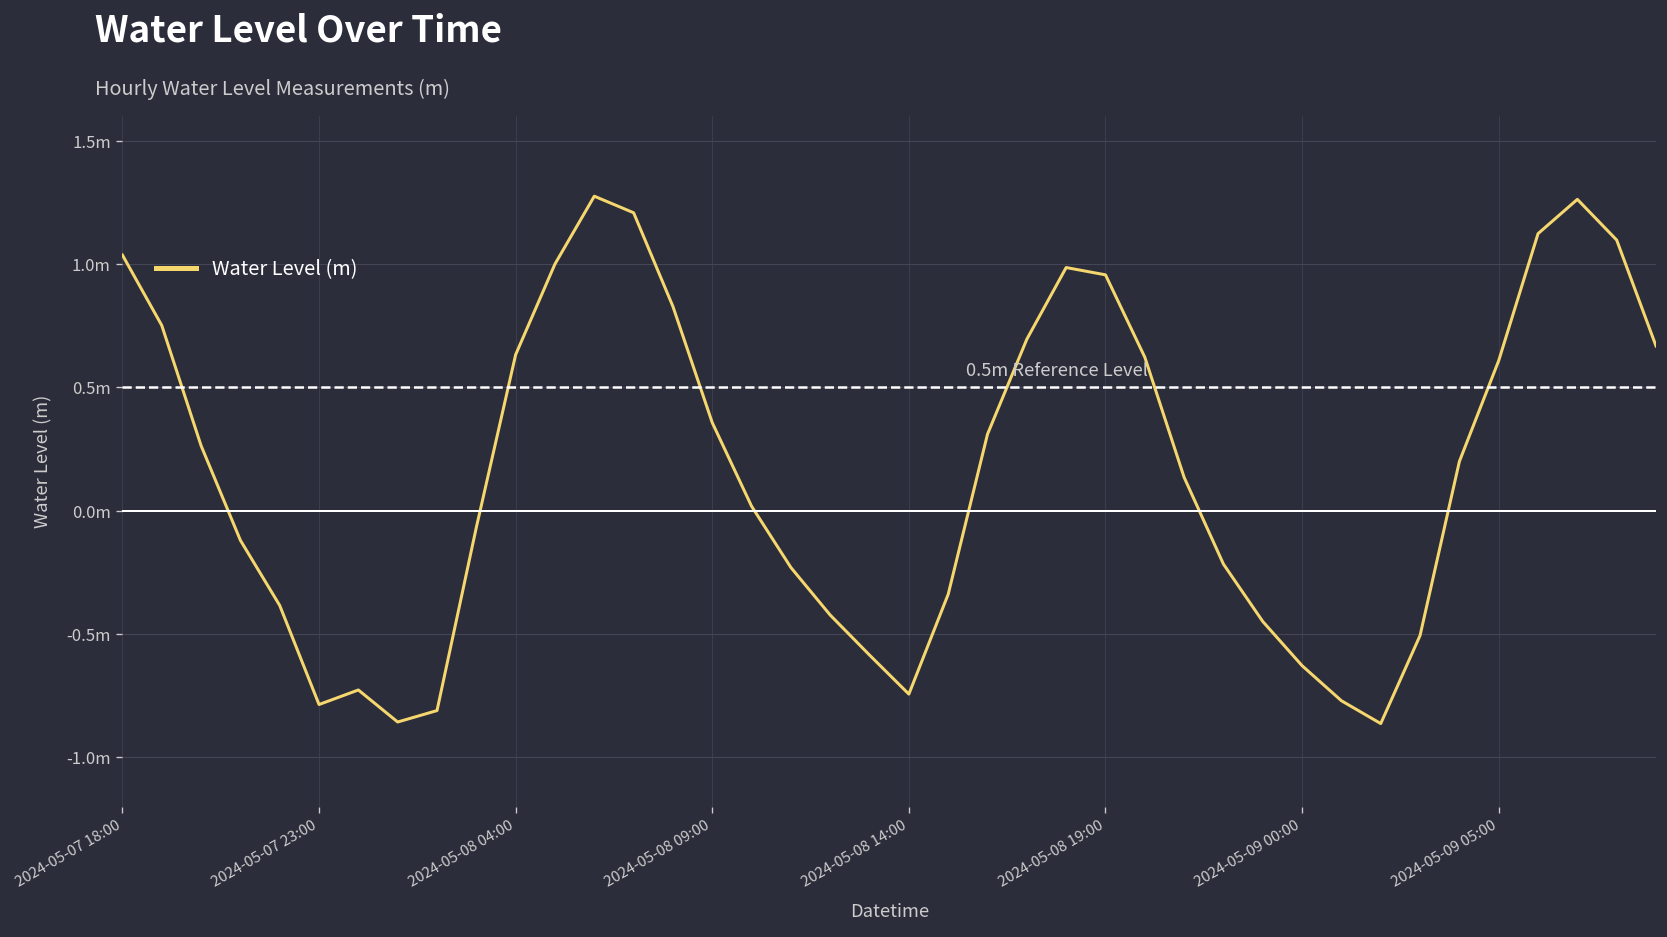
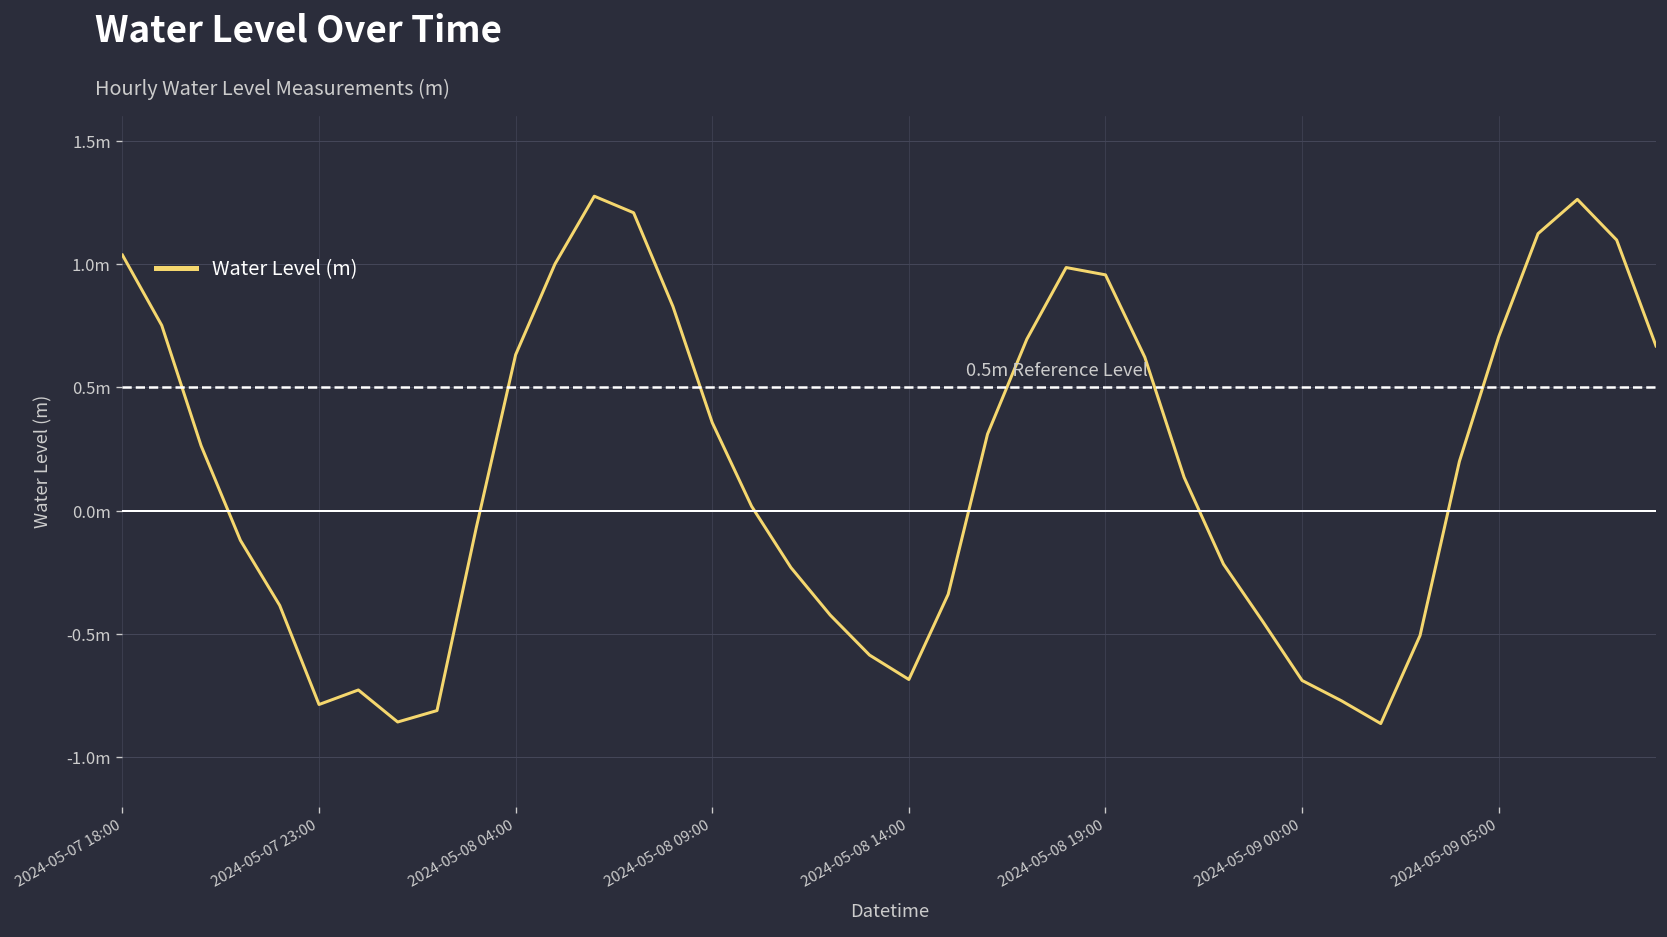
  {
    "2024-05-07 18:00": "1.04m",
    "2024-05-07 23:00": "-0.79m",
    "2024-05-08 04:00": "0.63m",
    "2024-05-08 09:00": "0.36m",
-   "2024-05-08 14:00": "-0.74m",
+   "2024-05-08 14:00": "-0.68m",
    "2024-05-08 19:00": "0.96m",
-   "2024-05-09 00:00": "-0.63m",
-   "2024-05-09 05:00": "0.61m"
+   "2024-05-09 00:00": "-0.69m",
+   "2024-05-09 05:00": "0.71m"
  }
